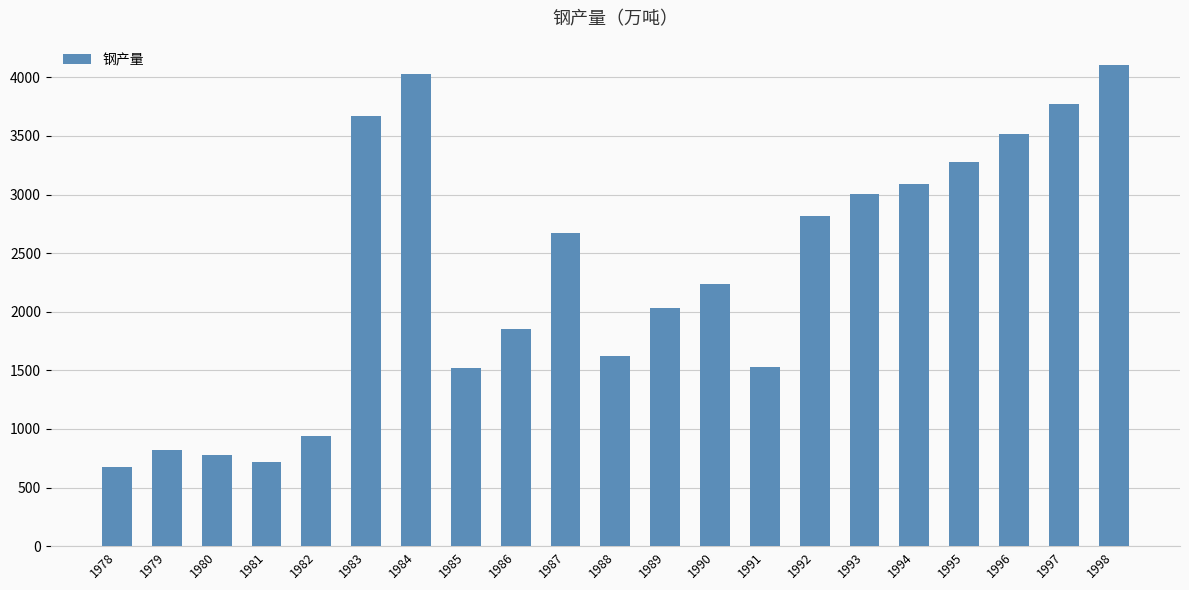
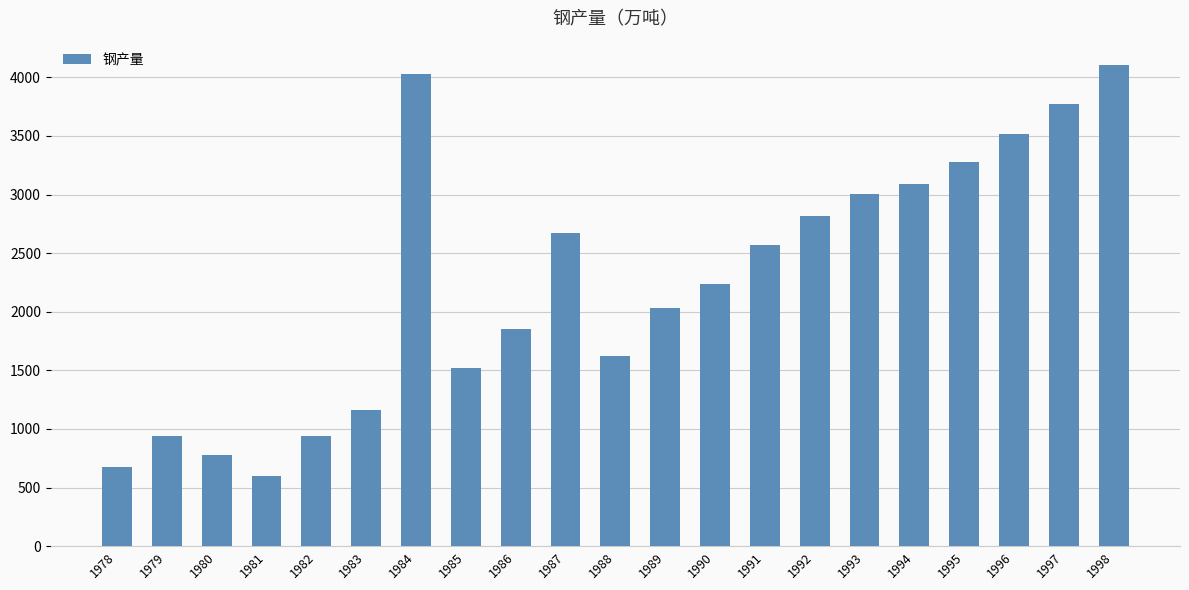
  {
    "1978": 680,
-   "1979": 830,
+   "1979": 940,
    "1980": 770,
-   "1981": 720,
+   "1981": 600,
    "1982": 940,
-   "1983": 3670,
+   "1983": 1160,
    "1984": 4030,
    "1985": 1520,
    "1986": 1860,
    "1987": 2680,
    "1988": 1630,
    "1989": 2030,
    "1990": 2230,
-   "1991": 1530,
+   "1991": 2570,
    "1992": 2820,
    "1993": 3010,
    "1994": 3090,
    "1995": 3280,
    "1996": 3510,
    "1997": 3770,
    "1998": 4110
  }
